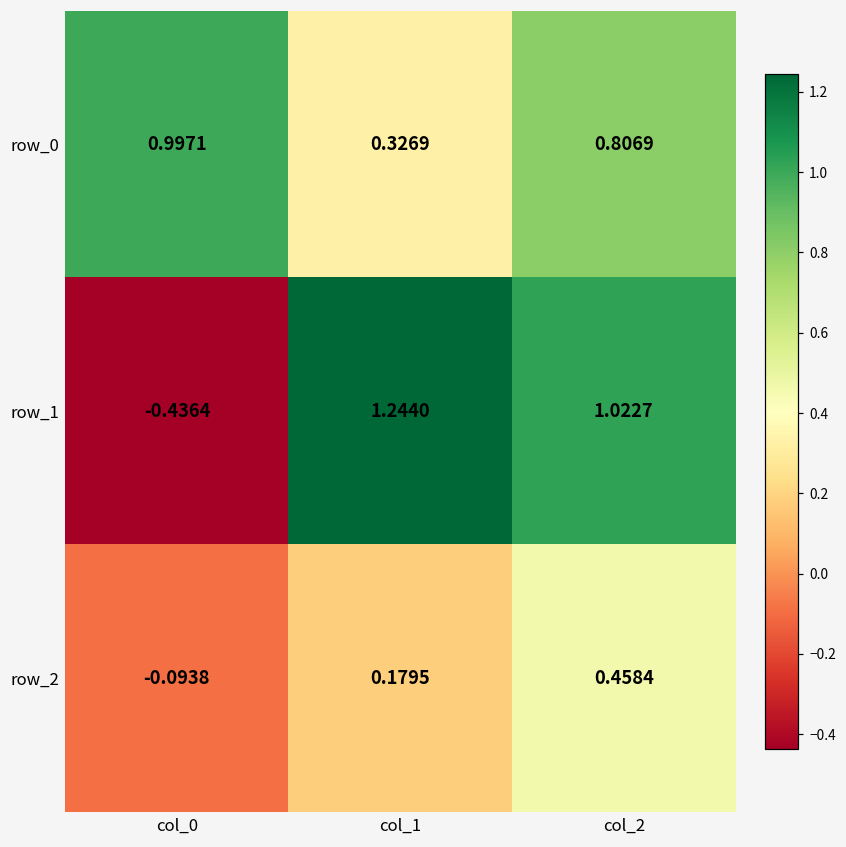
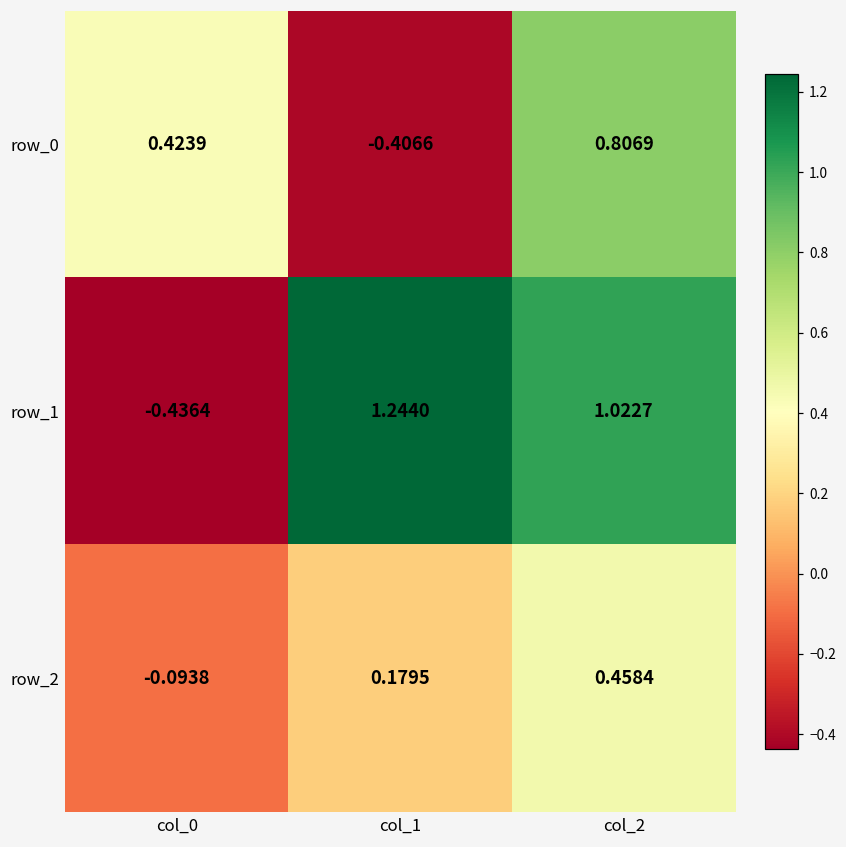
  {
    "row_0": {
-     "col_0": 0.9971,
-     "col_1": 0.3269,
+     "col_0": 0.4239,
+     "col_1": -0.4066,
      "col_2": 0.8069
    },
    "row_1": {
      "col_0": -0.4364,
      "col_1": 1.2440,
      "col_2": 1.0227
    },
    "row_2": {
      "col_0": -0.0938,
      "col_1": 0.1795,
      "col_2": 0.4584
    }
  }
